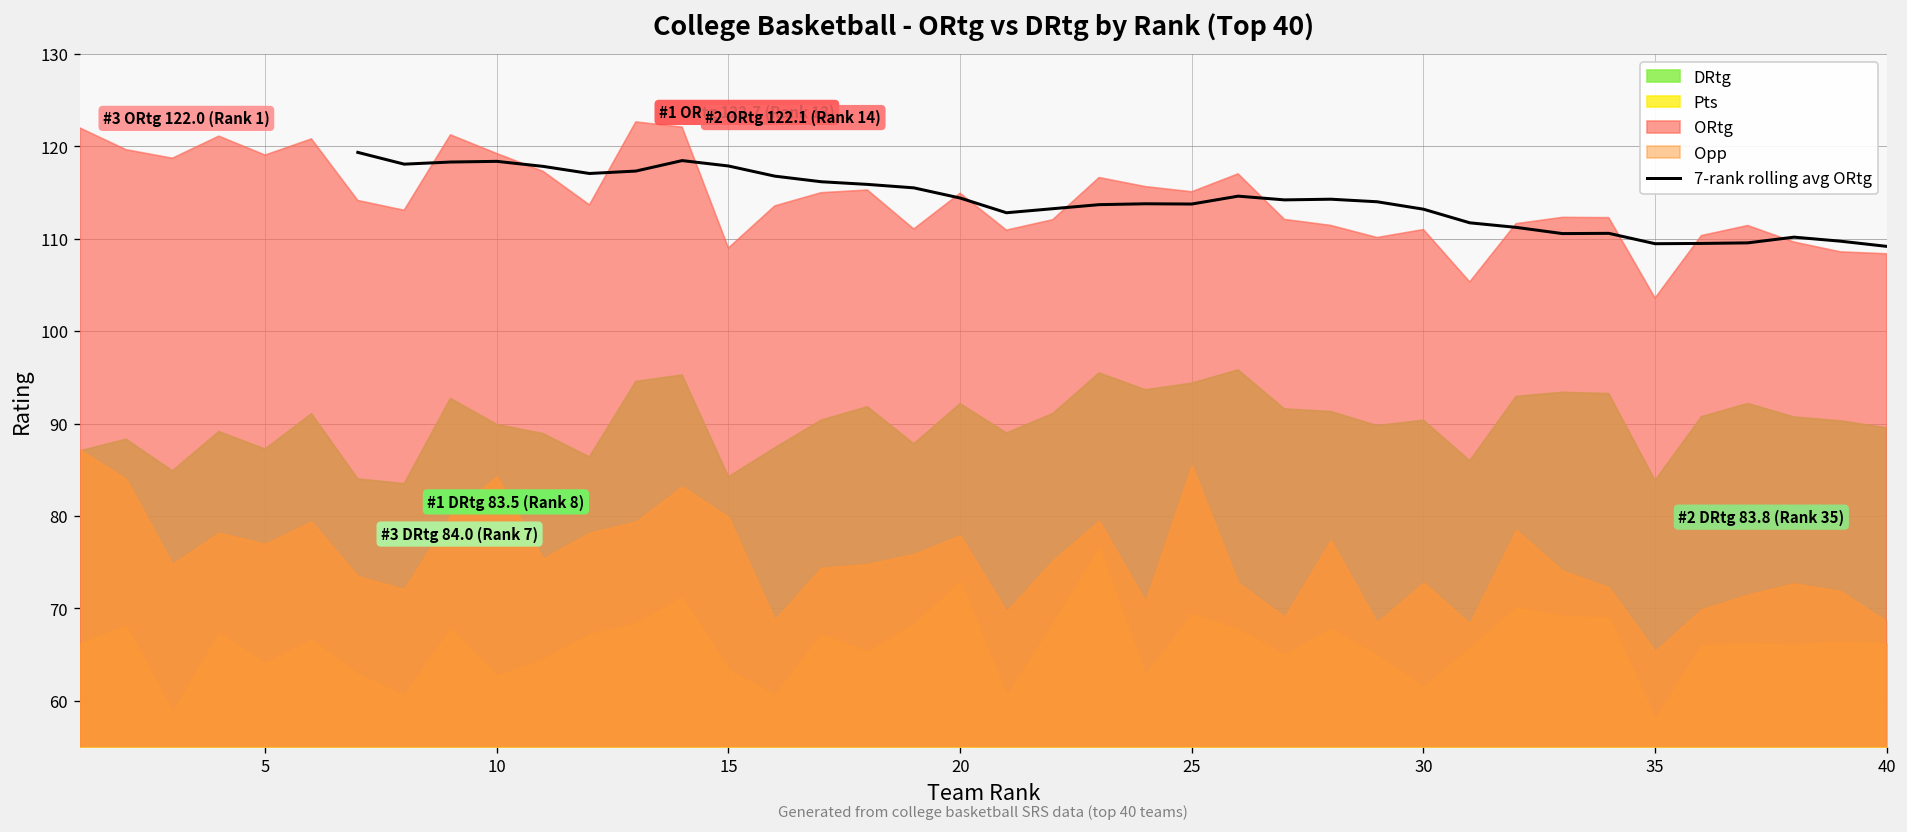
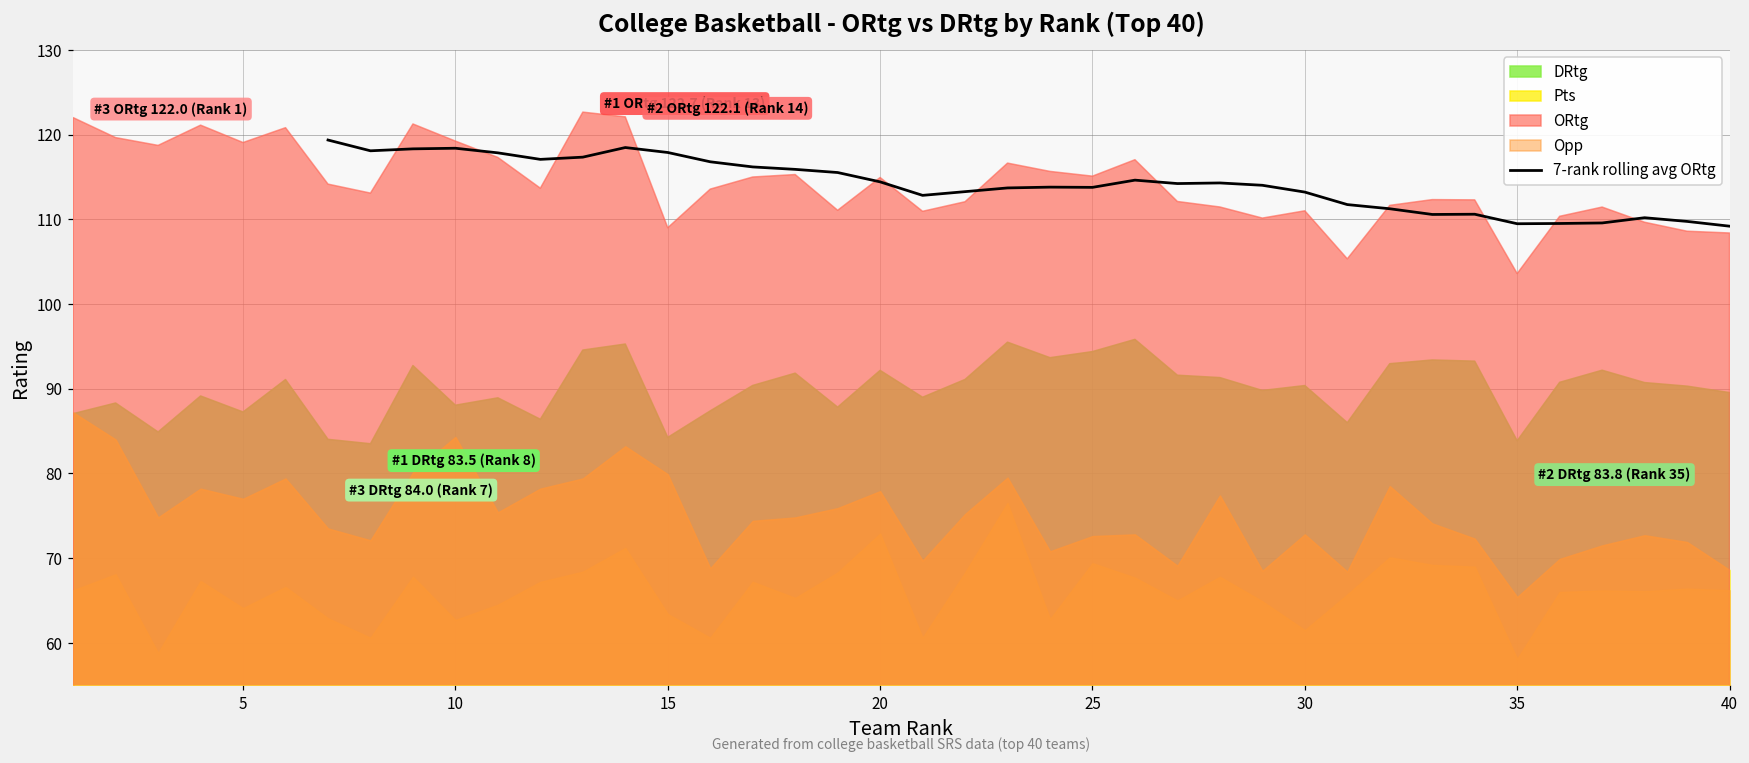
  {
    "DRtg": {
      "5": 87,
-     "10": 90,
+     "10": 88,
      "15": 84,
      "20": 92,
      "25": 94,
      "30": 90,
      "35": 84,
      "40": 90
    },
    "7-rank rolling avg ORtg": {
      "10": 118,
      "15": 118,
      "20": 114,
      "25": 114,
      "30": 113,
      "35": 109,
      "40": 109
    },
    "Pts": {
      "5": 77,
      "10": 84,
      "15": 80,
      "20": 78,
-     "25": 86,
+     "25": 73,
      "30": 73,
      "35": 65,
      "40": 69
    },
    "ORtg": {
      "5": 119,
      "10": 119,
      "15": 109,
      "20": 115,
      "25": 115,
      "30": 111,
      "35": 104,
      "40": 108
    },
    "Opp": {
      "5": 64,
      "10": 63,
      "15": 63,
      "20": 73,
      "25": 69,
      "30": 62,
      "35": 58,
      "40": 66
    }
  }
